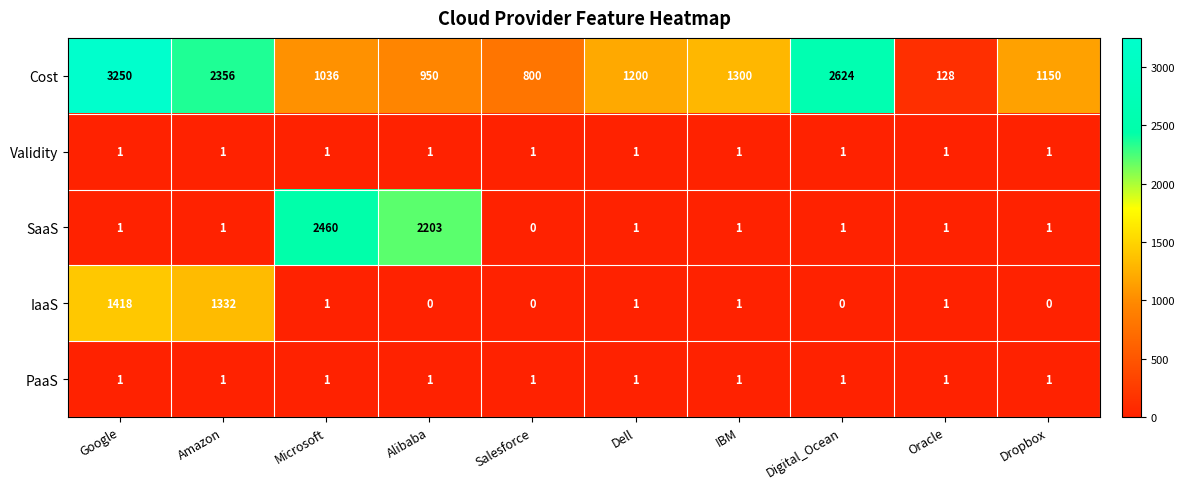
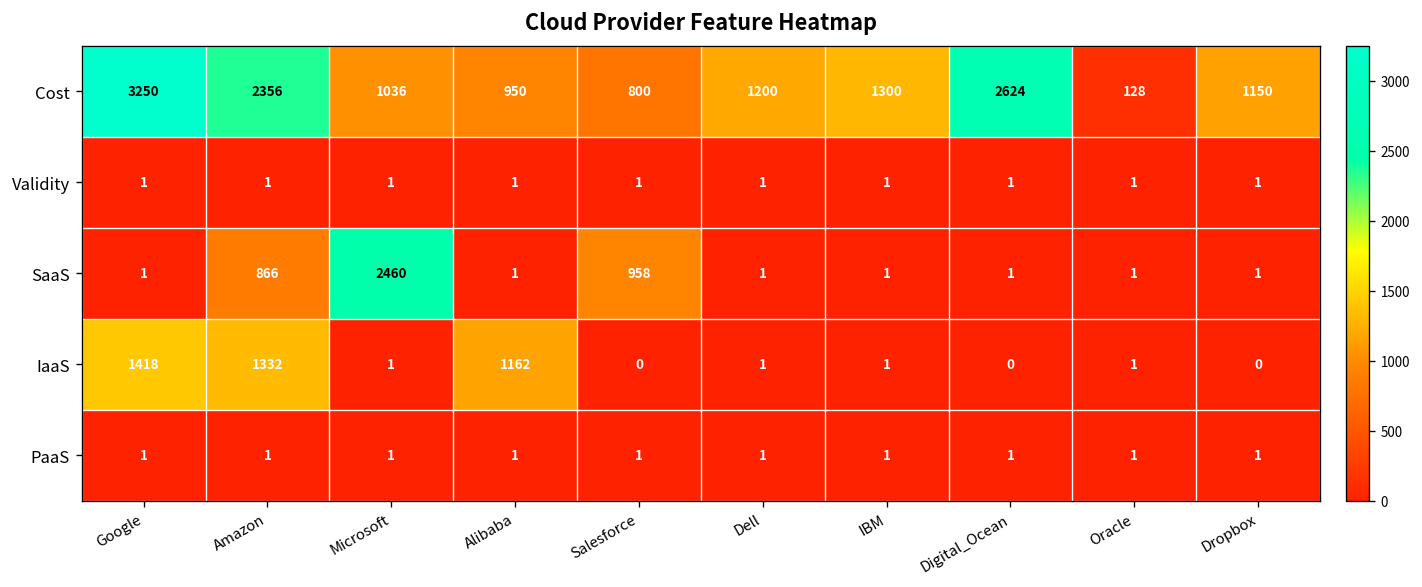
  {
    "Cost": {
      "Google": 3250,
      "Amazon": 2356,
      "Microsoft": 1036,
      "Alibaba": 950,
      "Salesforce": 800,
      "Dell": 1200,
      "IBM": 1300,
      "Digital_Ocean": 2624,
      "Oracle": 128,
      "Dropbox": 1150
    },
    "Validity": {
      "Google": 1,
      "Amazon": 1,
      "Microsoft": 1,
      "Alibaba": 1,
      "Salesforce": 1,
      "Dell": 1,
      "IBM": 1,
      "Digital_Ocean": 1,
      "Oracle": 1,
      "Dropbox": 1
    },
    "SaaS": {
      "Google": 1,
-     "Amazon": 1,
+     "Amazon": 866,
      "Microsoft": 2460,
-     "Alibaba": 2203,
-     "Salesforce": 0,
+     "Alibaba": 1,
+     "Salesforce": 958,
      "Dell": 1,
      "IBM": 1,
      "Digital_Ocean": 1,
      "Oracle": 1,
      "Dropbox": 1
    },
    "IaaS": {
      "Google": 1418,
      "Amazon": 1332,
      "Microsoft": 1,
-     "Alibaba": 0,
+     "Alibaba": 1162,
      "Salesforce": 0,
      "Dell": 1,
      "IBM": 1,
      "Digital_Ocean": 0,
      "Oracle": 1,
      "Dropbox": 0
    },
    "PaaS": {
      "Google": 1,
      "Amazon": 1,
      "Microsoft": 1,
      "Alibaba": 1,
      "Salesforce": 1,
      "Dell": 1,
      "IBM": 1,
      "Digital_Ocean": 1,
      "Oracle": 1,
      "Dropbox": 1
    }
  }
